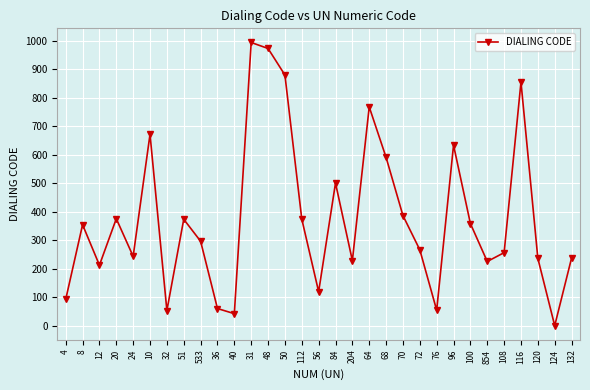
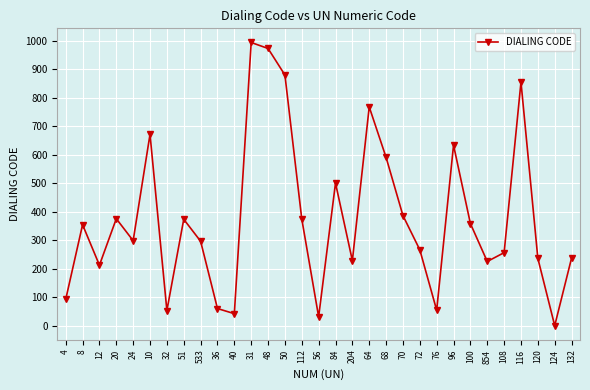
  {
    "4": 90,
    "8": 360,
    "12": 210,
    "20": 380,
-   "24": 240,
+   "24": 300,
    "10": 670,
    "32": 50,
    "51": 370,
    "533": 300,
    "36": 60,
    "40": 40,
    "31": 990,
    "48": 970,
    "50": 880,
    "112": 380,
-   "56": 120,
+   "56": 30,
    "84": 500,
    "204": 230,
    "64": 770,
    "68": 590,
    "70": 390,
    "72": 270,
    "76": 60,
    "96": 630,
    "100": 360,
    "854": 230,
    "108": 260,
    "116": 860,
    "120": 240,
    "124": 0,
    "132": 240
  }
